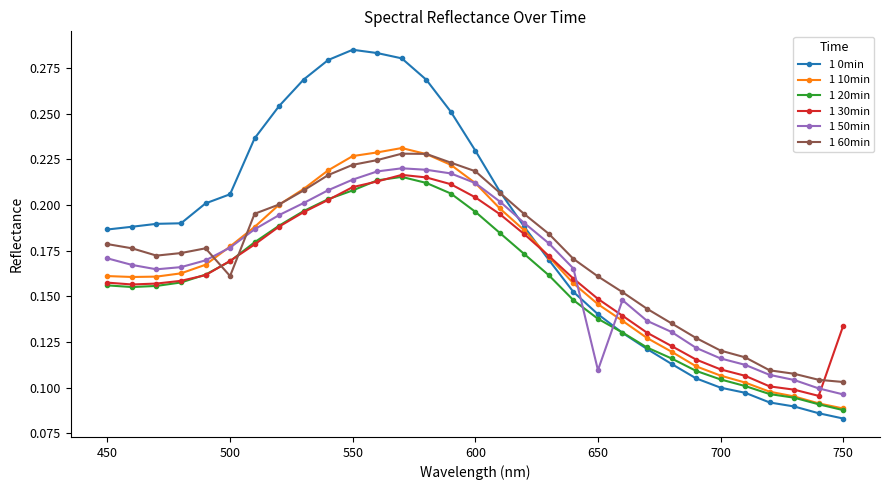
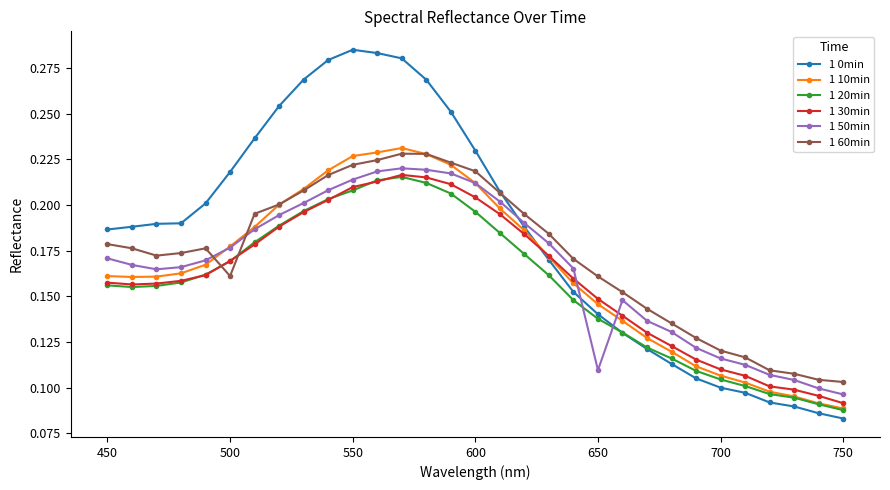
  {
    "1 0min": {
      "450": 0.187,
-     "500": 0.206,
+     "500": 0.218,
      "550": 0.285,
      "600": 0.230,
      "650": 0.140,
      "700": 0.100,
      "750": 0.083
    },
    "1 10min": {
      "450": 0.161,
      "550": 0.227,
      "650": 0.146,
      "700": 0.107
    },
    "1 20min": {
      "450": 0.156,
      "550": 0.208,
      "600": 0.196,
      "650": 0.138,
      "700": 0.105
    },
    "1 30min": {
      "450": 0.158,
      "550": 0.210,
      "600": 0.204,
      "650": 0.149,
      "700": 0.110,
-     "750": 0.134
+     "750": 0.092
    },
    "1 50min": {
      "450": 0.171,
      "550": 0.214,
      "650": 0.110,
      "700": 0.116,
      "750": 0.096
    },
    "1 60min": {
      "450": 0.179,
      "500": 0.161,
      "550": 0.222,
      "600": 0.219,
      "650": 0.161,
      "700": 0.120,
      "750": 0.103
    }
  }
